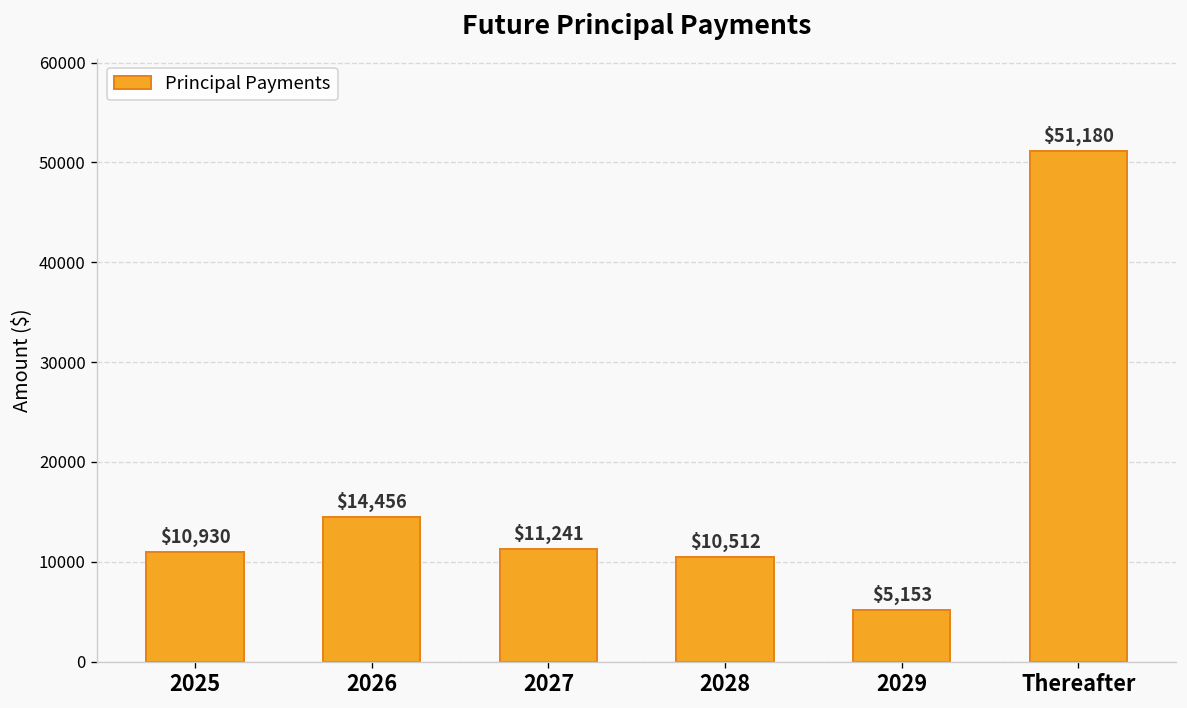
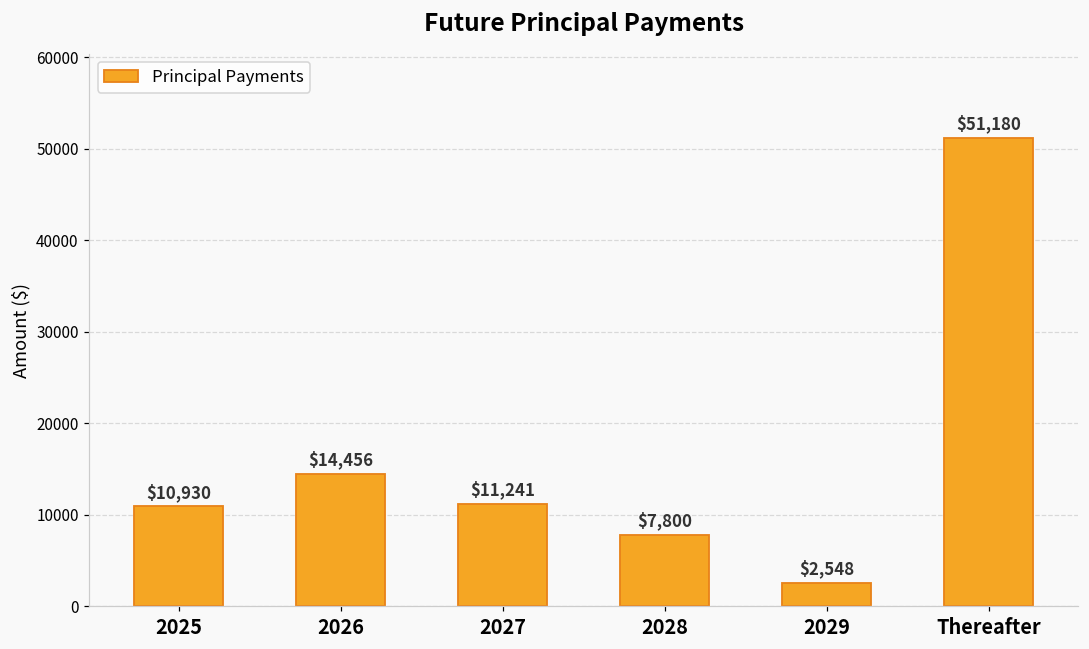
  {
    "2025": "$10,930",
    "2026": "$14,456",
    "2027": "$11,241",
-   "2028": "$10,512",
-   "2029": "$5,153",
+   "2028": "$7,800",
+   "2029": "$2,548",
    "Thereafter": "$51,180"
  }
